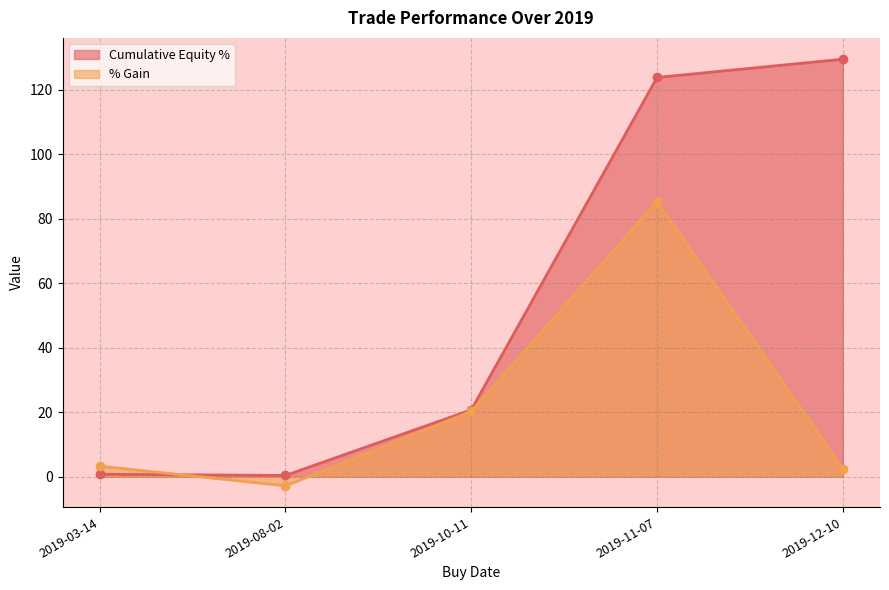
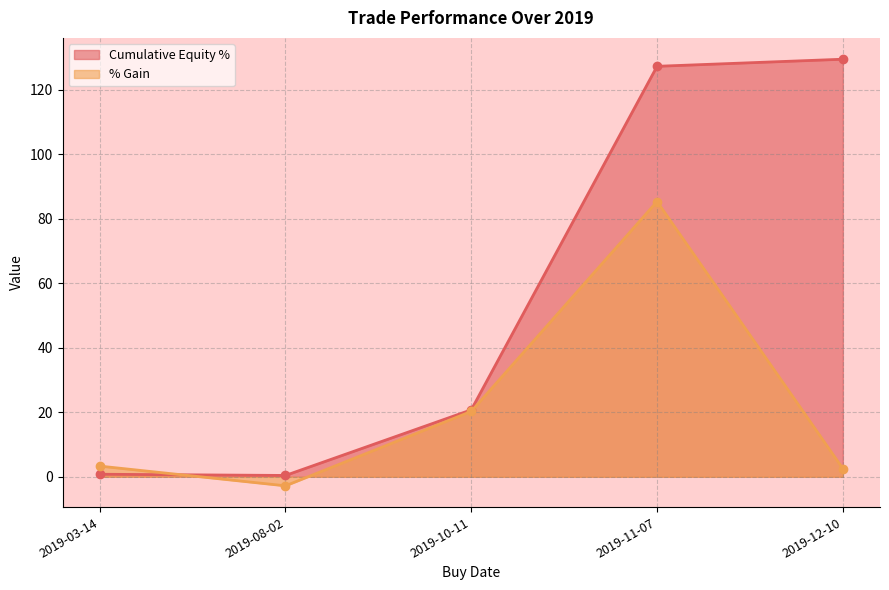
  {
    "Cumulative Equity %": {
      "2019-03-14": 1,
-     "2019-11-07": 124,
+     "2019-11-07": 127,
      "2019-12-10": 129
    }
  }
